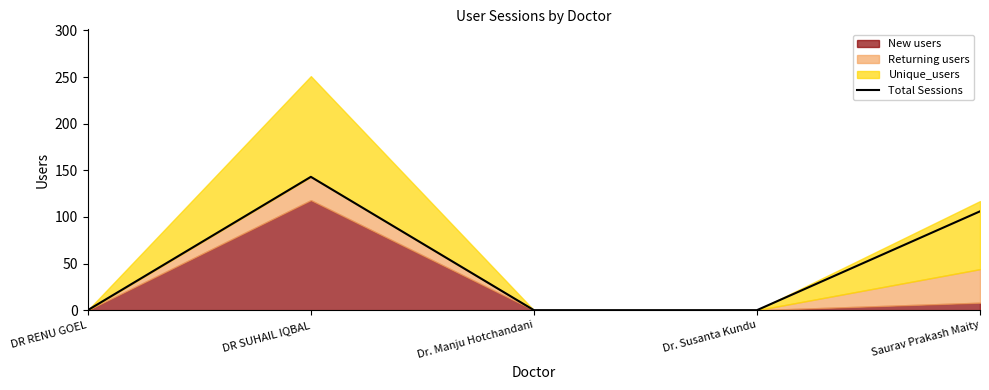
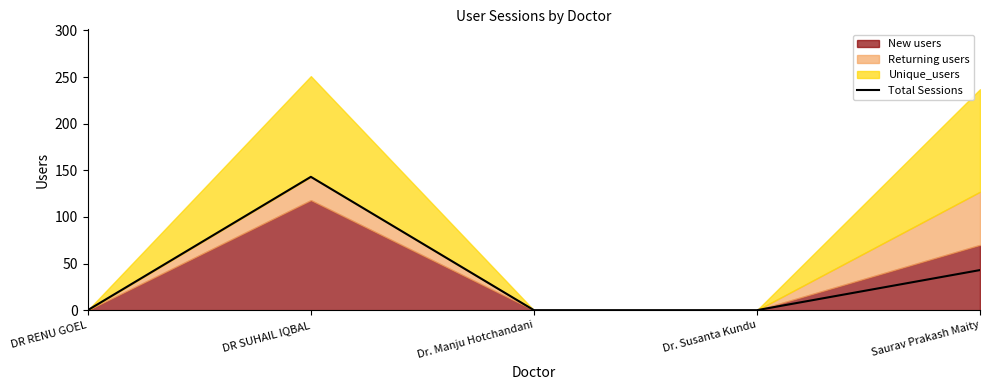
  {
    "New users": {
      "DR SUHAIL IQBAL": 120,
-     "Saurav Prakash Maity": 10
+     "Saurav Prakash Maity": 70
    },
    "Total Sessions": {
-     "Saurav Prakash Maity": 110
+     "Saurav Prakash Maity": 40
    },
    "Returning users": {
-     "Saurav Prakash Maity": 40
+     "Saurav Prakash Maity": 60
    },
    "Unique_users": {
      "DR SUHAIL IQBAL": 110,
-     "Saurav Prakash Maity": 70
+     "Saurav Prakash Maity": 110
    }
  }
